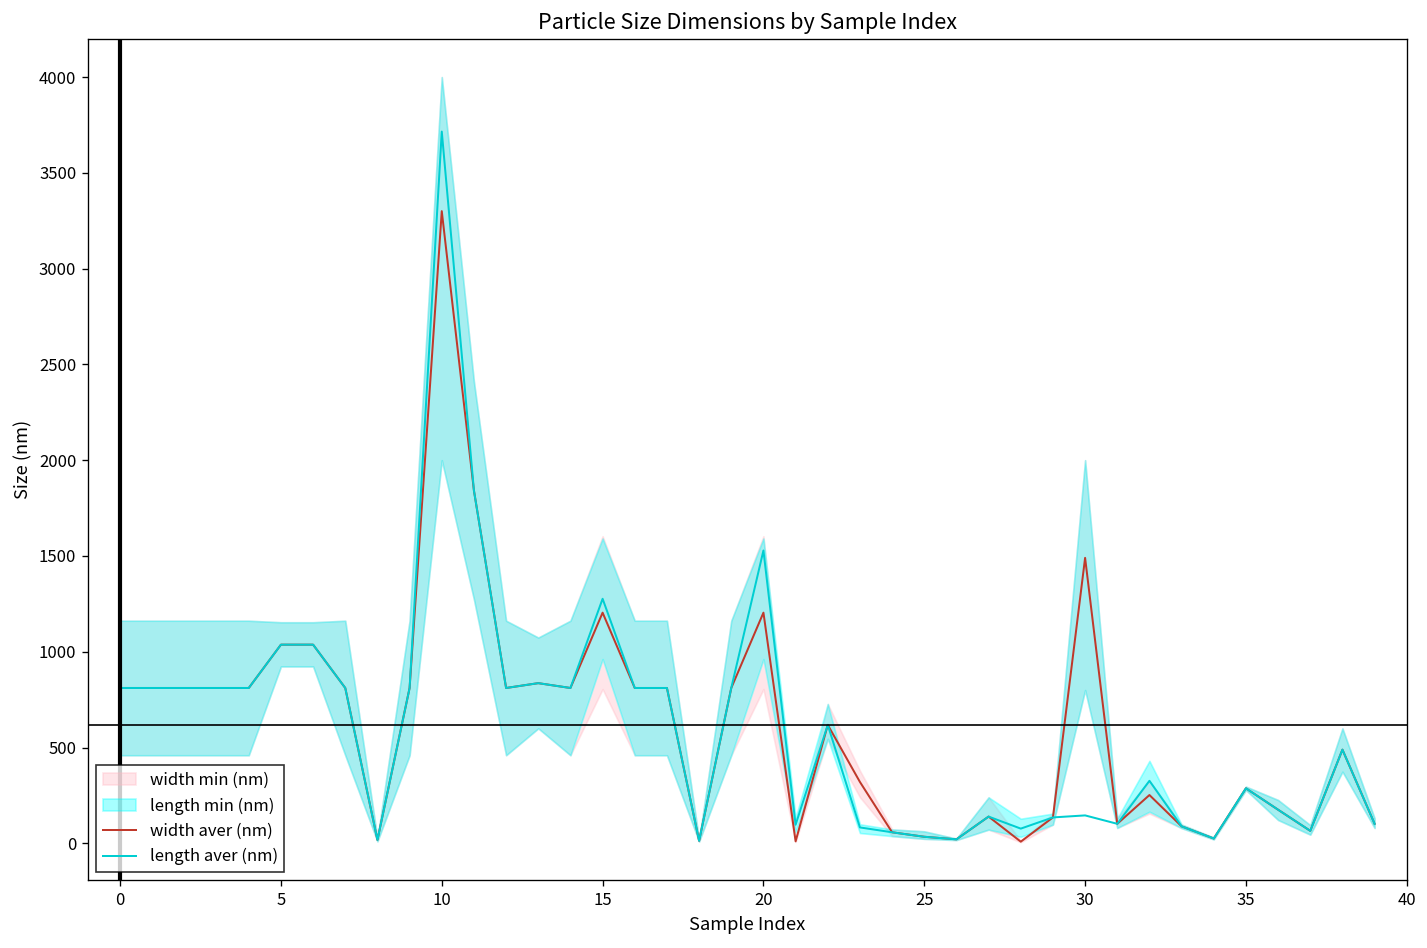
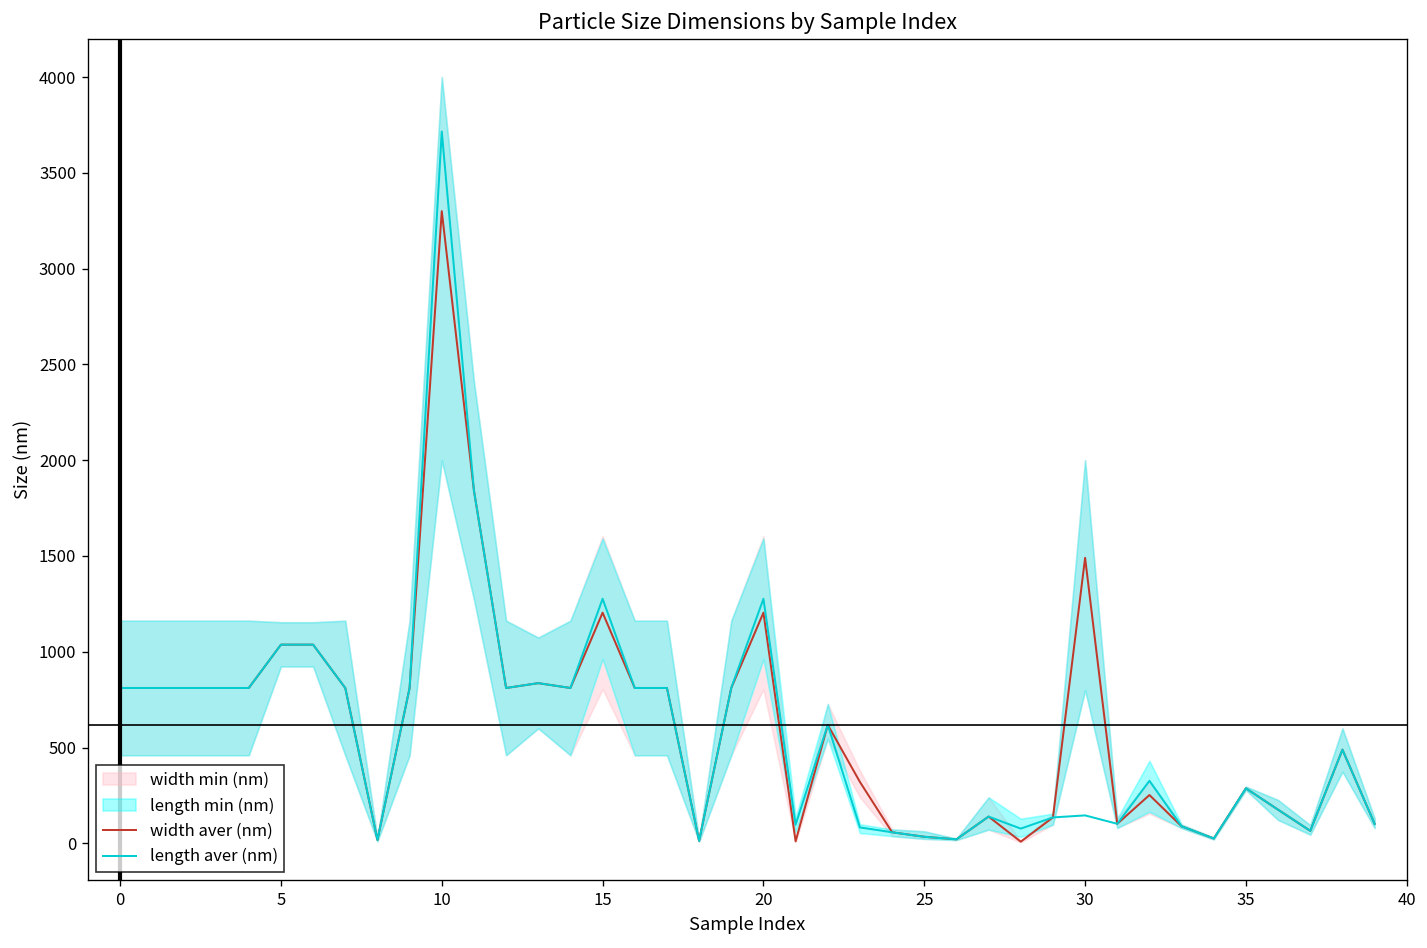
  {
    "width aver (nm)": {
      "10": 3300,
      "15": 1200,
      "20": 1200,
      "30": 1490
    },
    "length aver (nm)": {
      "10": 3720,
      "15": 1280,
-     "20": 1530,
+     "20": 1280,
      "30": 150
    }
  }
